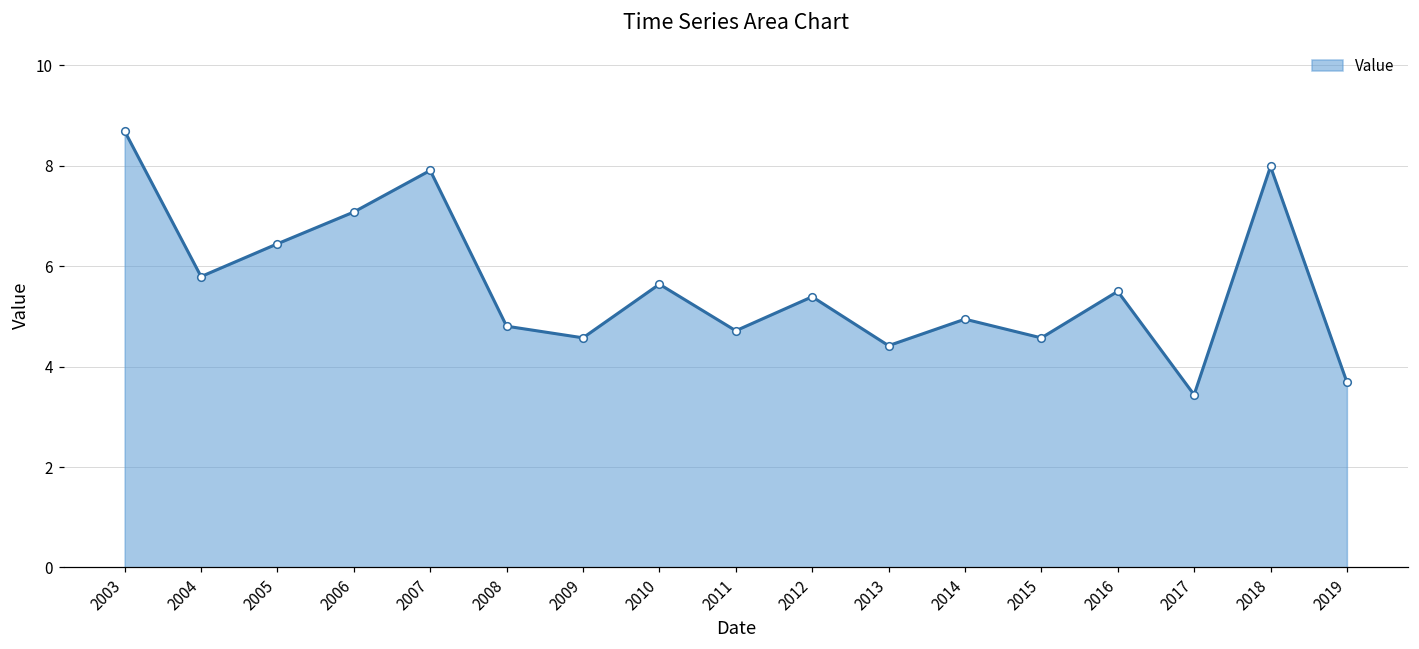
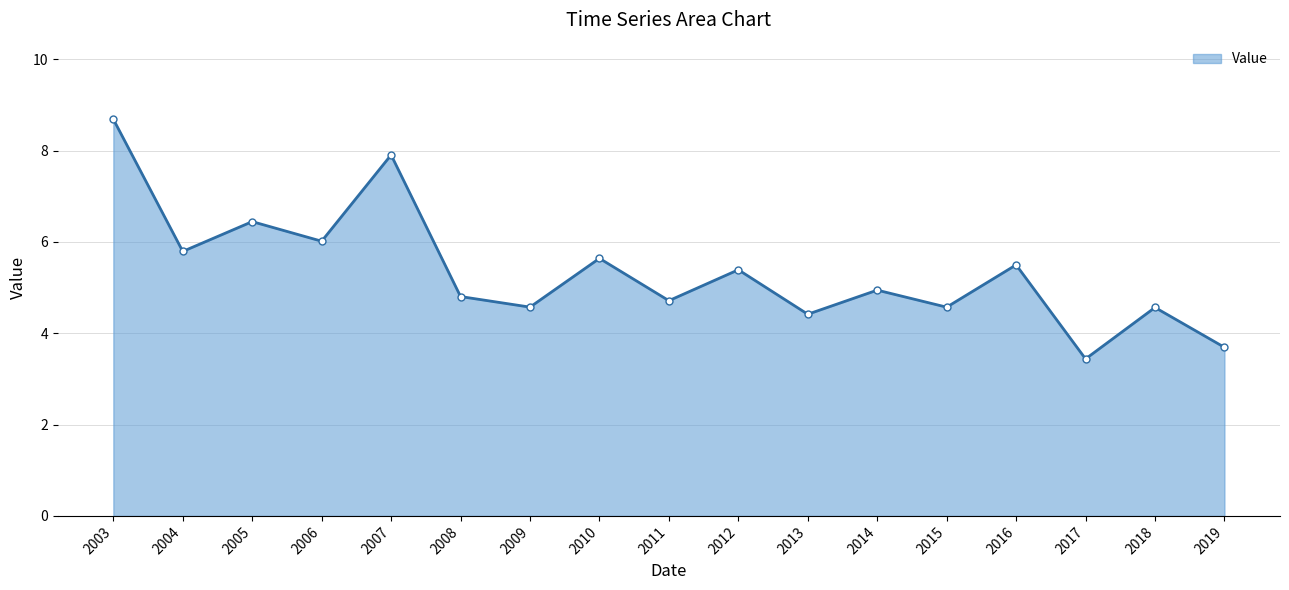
  {
    "2003": 8.7,
    "2004": 5.8,
    "2005": 6.4,
-   "2006": 7.1,
+   "2006": 6.0,
    "2007": 7.9,
    "2008": 4.8,
    "2009": 4.6,
    "2010": 5.6,
    "2011": 4.7,
    "2012": 5.4,
    "2013": 4.4,
    "2014": 4.9,
    "2015": 4.6,
    "2016": 5.5,
    "2017": 3.4,
-   "2018": 8.0,
+   "2018": 4.6,
    "2019": 3.7
  }
